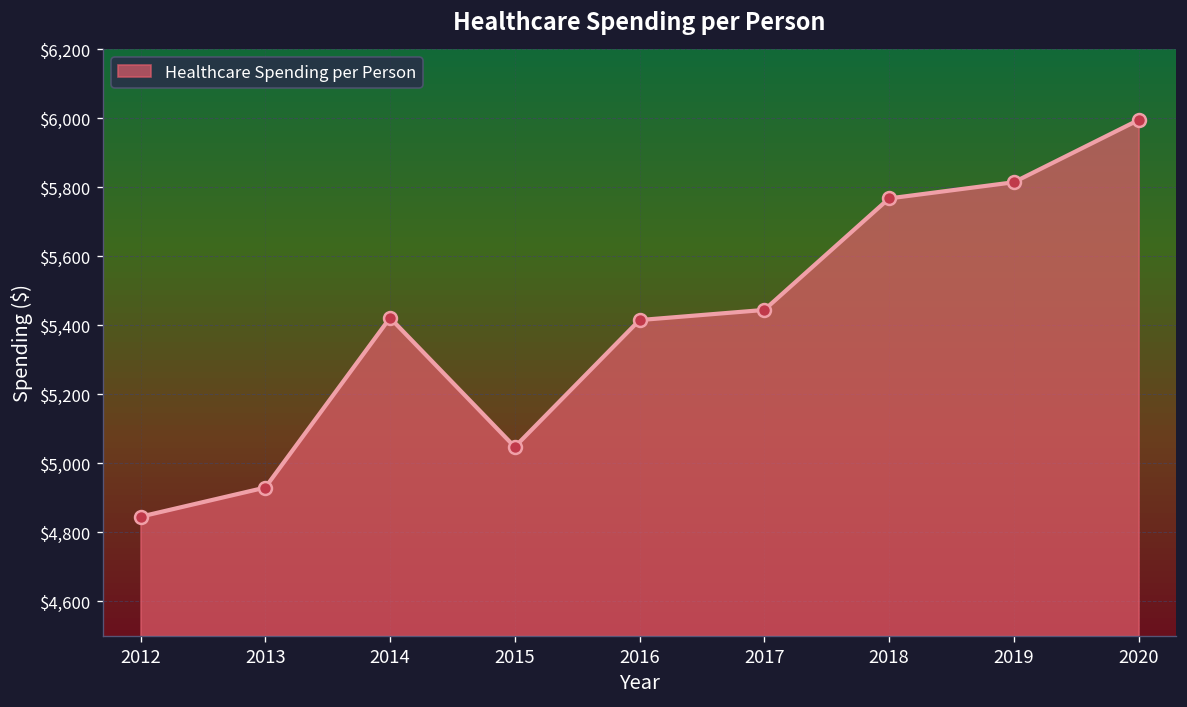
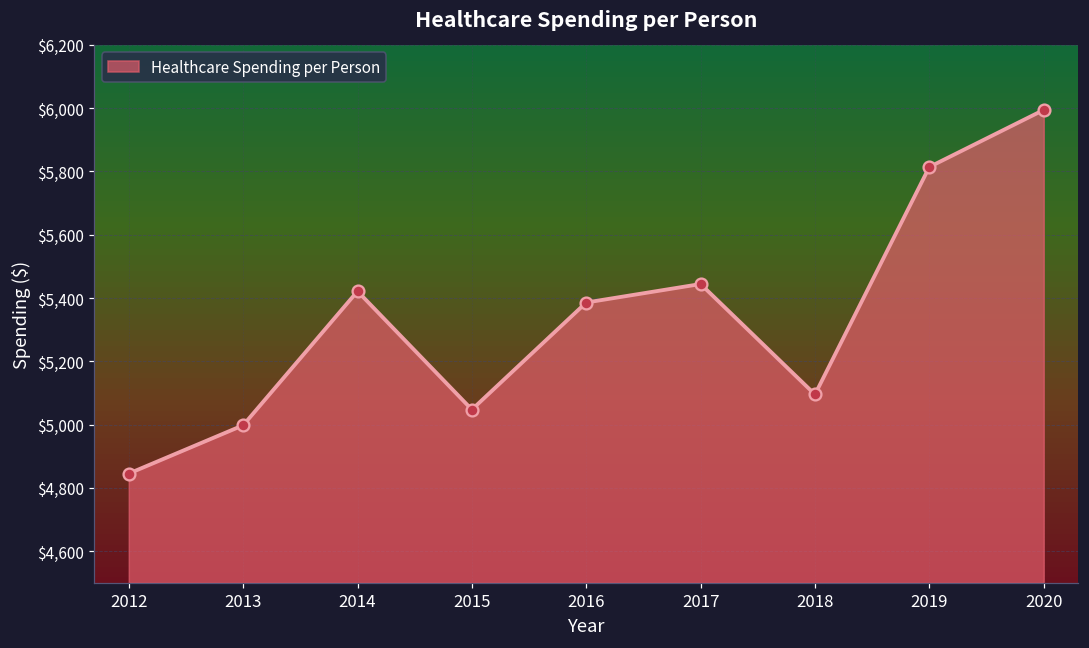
  {
    "2012": "$4,850",
-   "2013": "$4,930",
+   "2013": "$5,000",
    "2014": "$5,420",
    "2015": "$5,050",
-   "2016": "$5,410",
+   "2016": "$5,390",
    "2017": "$5,440",
-   "2018": "$5,770",
+   "2018": "$5,100",
    "2019": "$5,810",
    "2020": "$5,990"
  }
